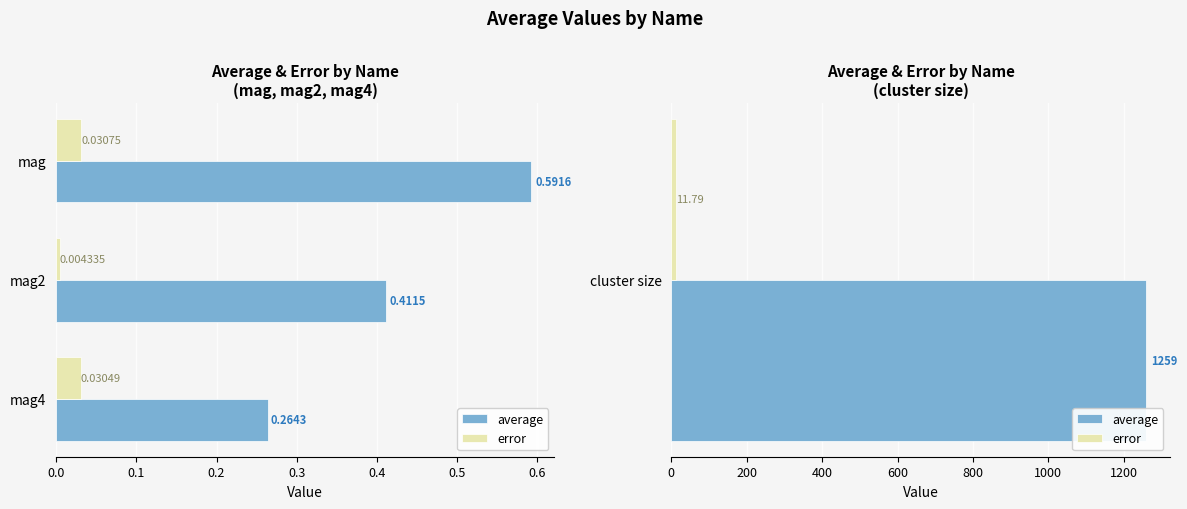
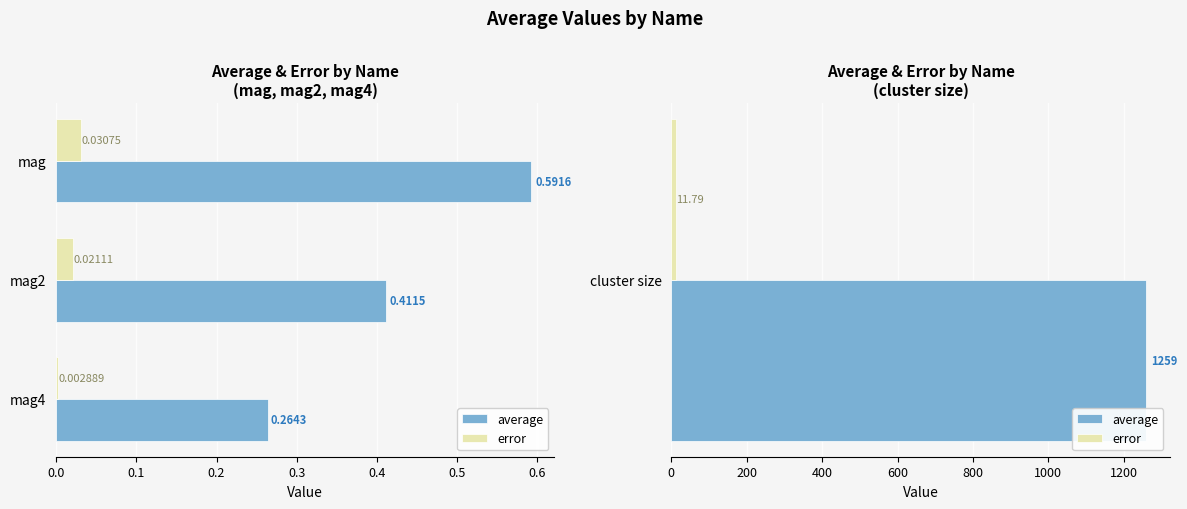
  {
    "Average & Error by Name (mag, mag2, mag4)": {
      "average": {
        "mag": 0.5916,
        "mag2": 0.4115,
        "mag4": 0.2643
      },
      "error": {
        "mag": 0.03075,
-       "mag2": 0.004335,
-       "mag4": 0.03049
+       "mag2": 0.02111,
+       "mag4": 0.002889
      }
    }
  }
